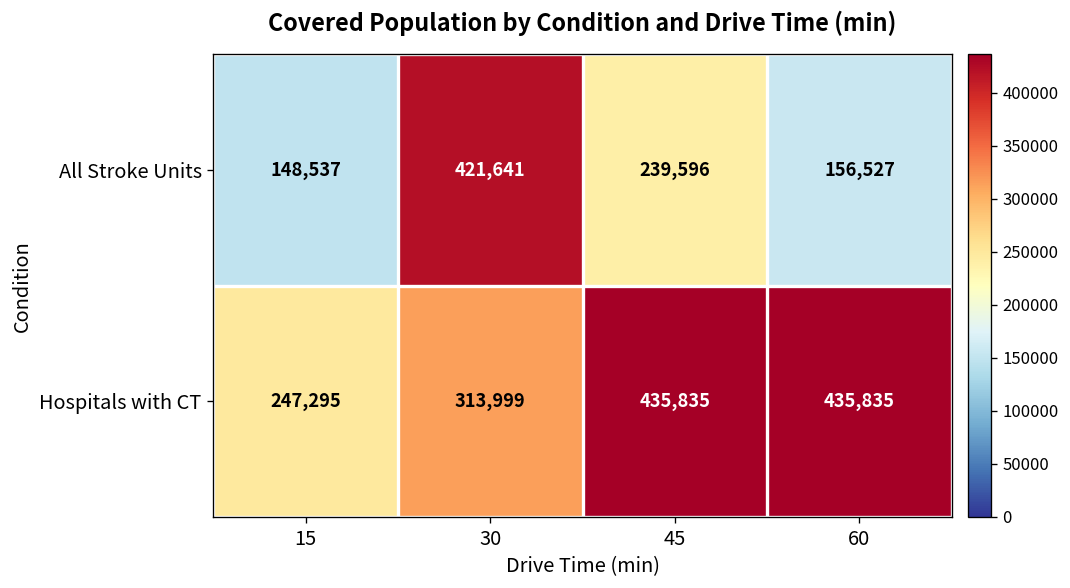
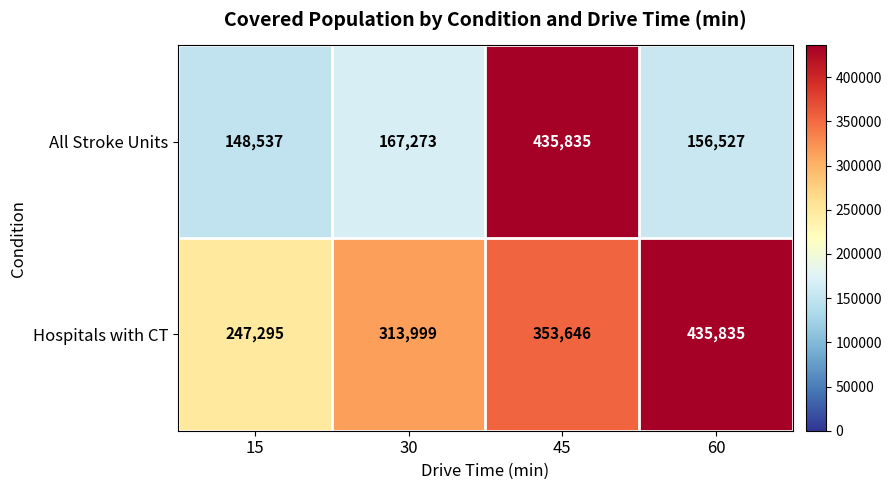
  {
    "All Stroke Units": {
      "15": "148,537",
-     "30": "421,641",
-     "45": "239,596",
+     "30": "167,273",
+     "45": "435,835",
      "60": "156,527"
    },
    "Hospitals with CT": {
      "15": "247,295",
      "30": "313,999",
-     "45": "435,835",
+     "45": "353,646",
      "60": "435,835"
    }
  }
